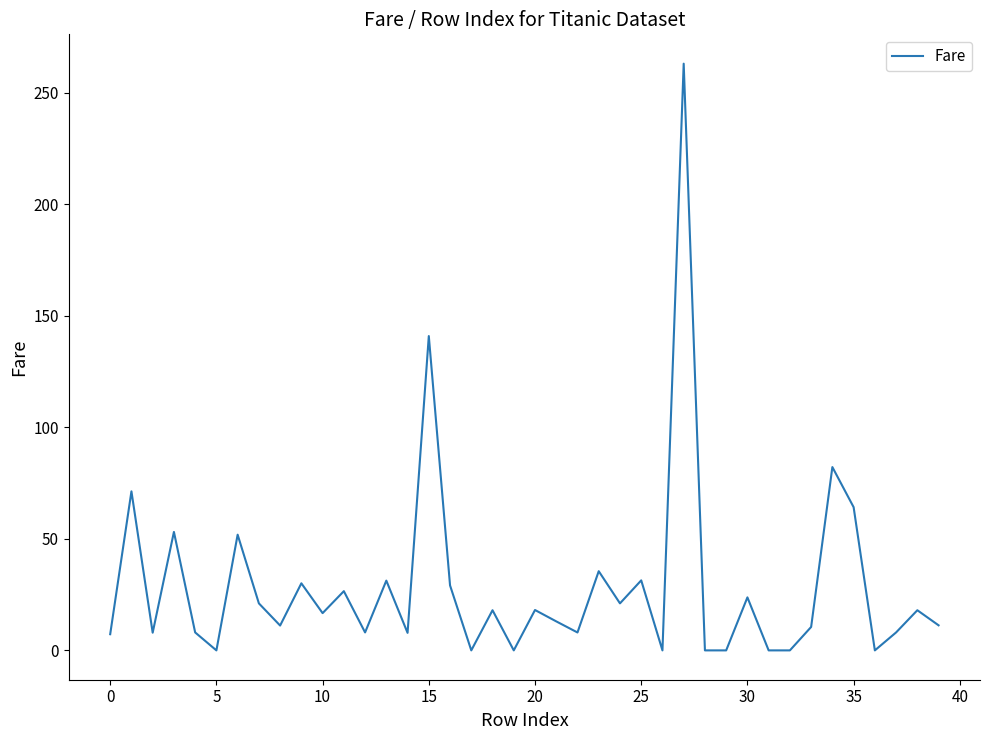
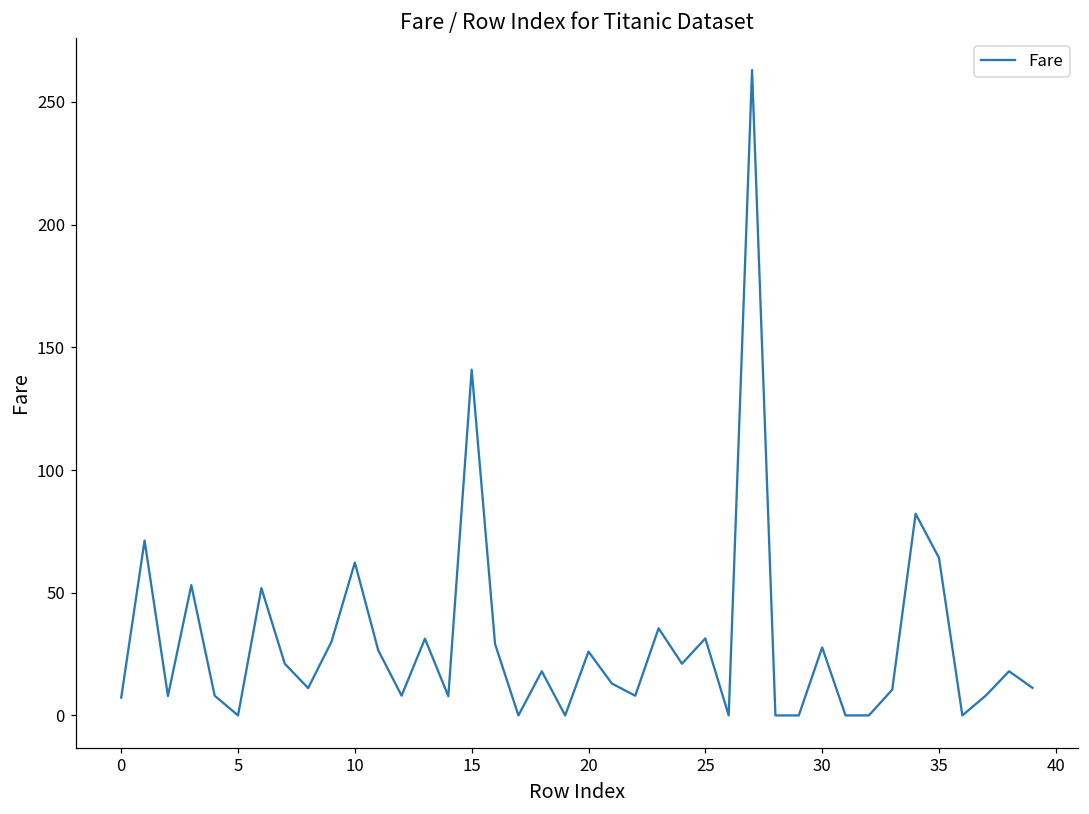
  {
    "0": 7,
    "5": 0,
-   "10": 17,
+   "10": 62,
    "15": 141,
-   "20": 18,
+   "20": 26,
    "25": 31,
-   "30": 24,
+   "30": 28,
    "35": 64
  }
